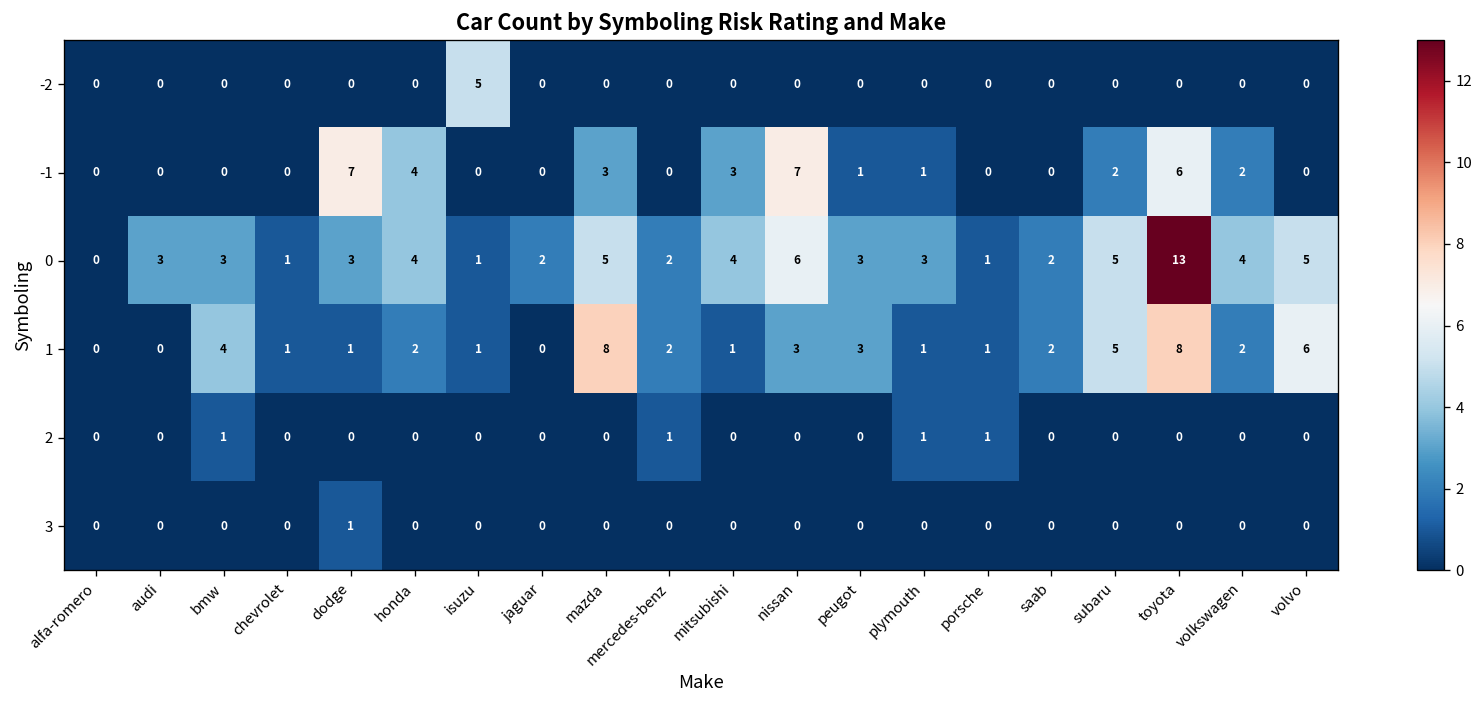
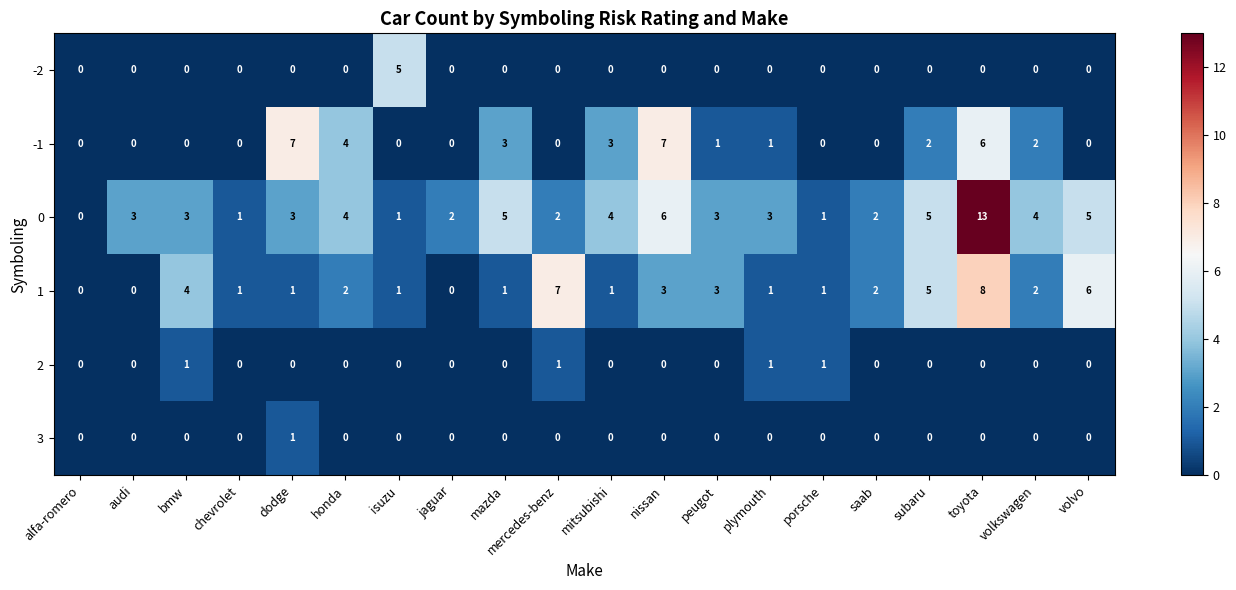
  {
    "-2": {
      "alfa-romero": 0,
      "audi": 0,
      "bmw": 0,
      "chevrolet": 0,
      "dodge": 0,
      "honda": 0,
      "isuzu": 5,
      "jaguar": 0,
      "mazda": 0,
      "mercedes-benz": 0,
      "mitsubishi": 0,
      "nissan": 0,
      "peugot": 0,
      "plymouth": 0,
      "porsche": 0,
      "saab": 0,
      "subaru": 0,
      "toyota": 0,
      "volkswagen": 0,
      "volvo": 0
    },
    "-1": {
      "alfa-romero": 0,
      "audi": 0,
      "bmw": 0,
      "chevrolet": 0,
      "dodge": 7,
      "honda": 4,
      "isuzu": 0,
      "jaguar": 0,
      "mazda": 3,
      "mercedes-benz": 0,
      "mitsubishi": 3,
      "nissan": 7,
      "peugot": 1,
      "plymouth": 1,
      "porsche": 0,
      "saab": 0,
      "subaru": 2,
      "toyota": 6,
      "volkswagen": 2,
      "volvo": 0
    },
    "0": {
      "alfa-romero": 0,
      "audi": 3,
      "bmw": 3,
      "chevrolet": 1,
      "dodge": 3,
      "honda": 4,
      "isuzu": 1,
      "jaguar": 2,
      "mazda": 5,
      "mercedes-benz": 2,
      "mitsubishi": 4,
      "nissan": 6,
      "peugot": 3,
      "plymouth": 3,
      "porsche": 1,
      "saab": 2,
      "subaru": 5,
      "toyota": 13,
      "volkswagen": 4,
      "volvo": 5
    },
    "1": {
      "alfa-romero": 0,
      "audi": 0,
      "bmw": 4,
      "chevrolet": 1,
      "dodge": 1,
      "honda": 2,
      "isuzu": 1,
      "jaguar": 0,
-     "mazda": 8,
-     "mercedes-benz": 2,
+     "mazda": 1,
+     "mercedes-benz": 7,
      "mitsubishi": 1,
      "nissan": 3,
      "peugot": 3,
      "plymouth": 1,
      "porsche": 1,
      "saab": 2,
      "subaru": 5,
      "toyota": 8,
      "volkswagen": 2,
      "volvo": 6
    },
    "2": {
      "alfa-romero": 0,
      "audi": 0,
      "bmw": 1,
      "chevrolet": 0,
      "dodge": 0,
      "honda": 0,
      "isuzu": 0,
      "jaguar": 0,
      "mazda": 0,
      "mercedes-benz": 1,
      "mitsubishi": 0,
      "nissan": 0,
      "peugot": 0,
      "plymouth": 1,
      "porsche": 1,
      "saab": 0,
      "subaru": 0,
      "toyota": 0,
      "volkswagen": 0,
      "volvo": 0
    },
    "3": {
      "alfa-romero": 0,
      "audi": 0,
      "bmw": 0,
      "chevrolet": 0,
      "dodge": 1,
      "honda": 0,
      "isuzu": 0,
      "jaguar": 0,
      "mazda": 0,
      "mercedes-benz": 0,
      "mitsubishi": 0,
      "nissan": 0,
      "peugot": 0,
      "plymouth": 0,
      "porsche": 0,
      "saab": 0,
      "subaru": 0,
      "toyota": 0,
      "volkswagen": 0,
      "volvo": 0
    }
  }
